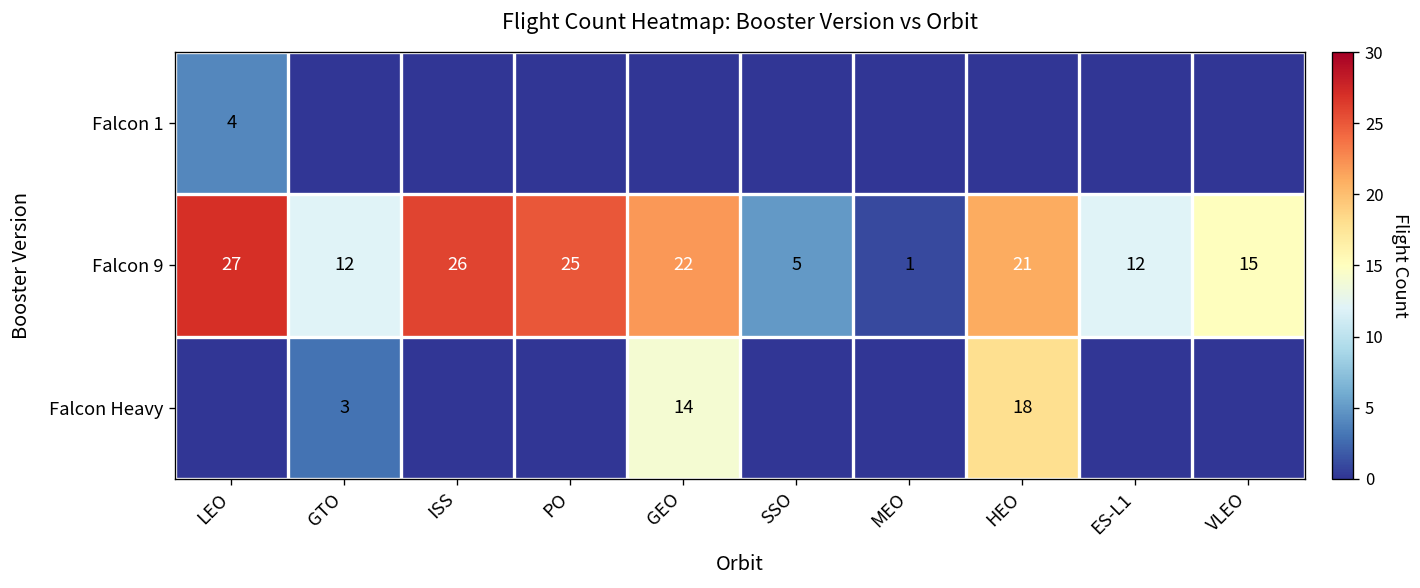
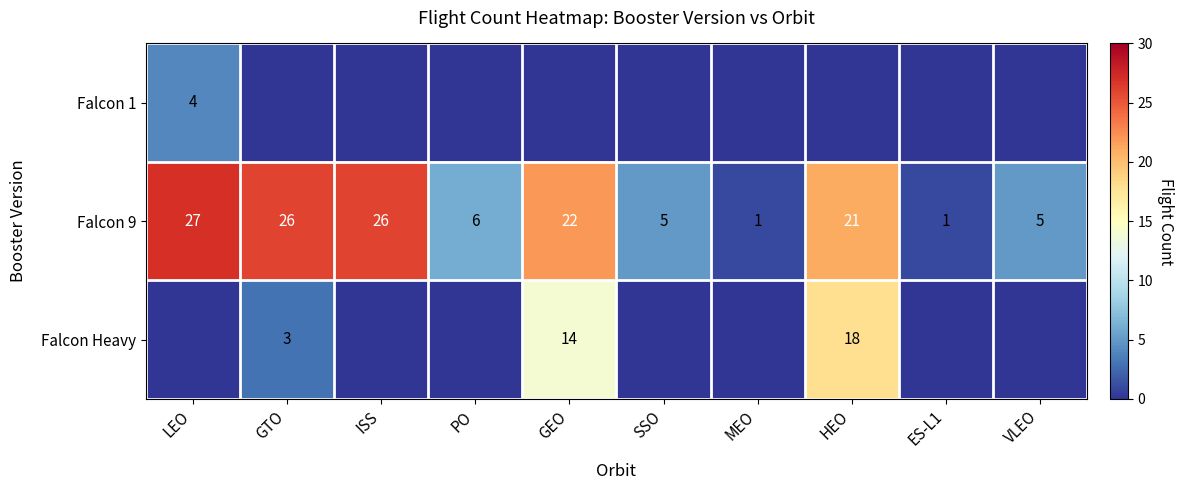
  {
    "Falcon 1": {
      "LEO": 4
    },
    "Falcon 9": {
      "LEO": 27,
-     "GTO": 12,
+     "GTO": 26,
      "ISS": 26,
-     "PO": 25,
+     "PO": 6,
      "GEO": 22,
      "SSO": 5,
      "MEO": 1,
      "HEO": 21,
-     "ES-L1": 12,
-     "VLEO": 15
+     "ES-L1": 1,
+     "VLEO": 5
    },
    "Falcon Heavy": {
      "GTO": 3,
      "GEO": 14,
      "HEO": 18
    }
  }
